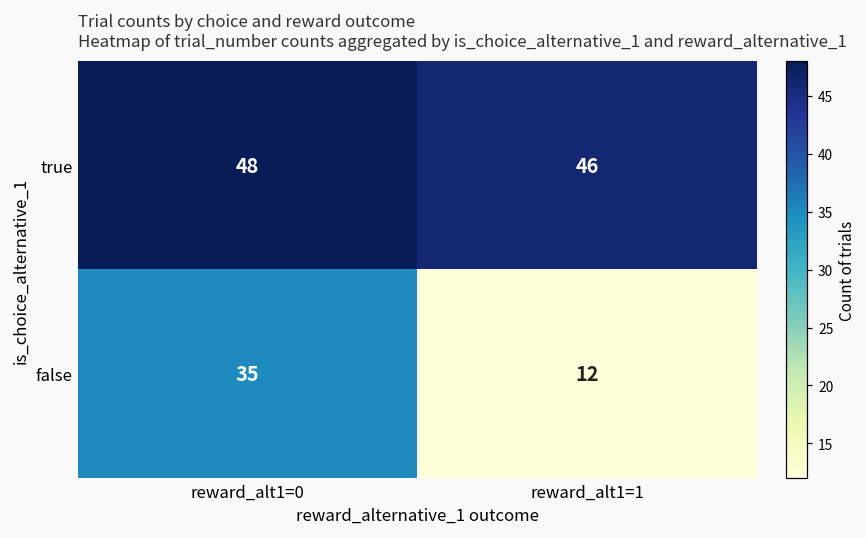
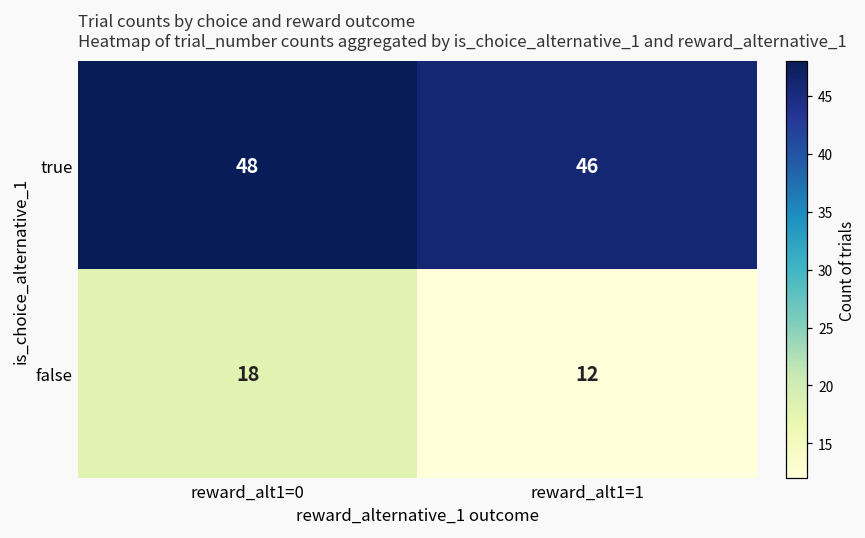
  {
    "true": {
      "reward_alt1=0": 48,
      "reward_alt1=1": 46
    },
    "false": {
-     "reward_alt1=0": 35,
+     "reward_alt1=0": 18,
      "reward_alt1=1": 12
    }
  }
